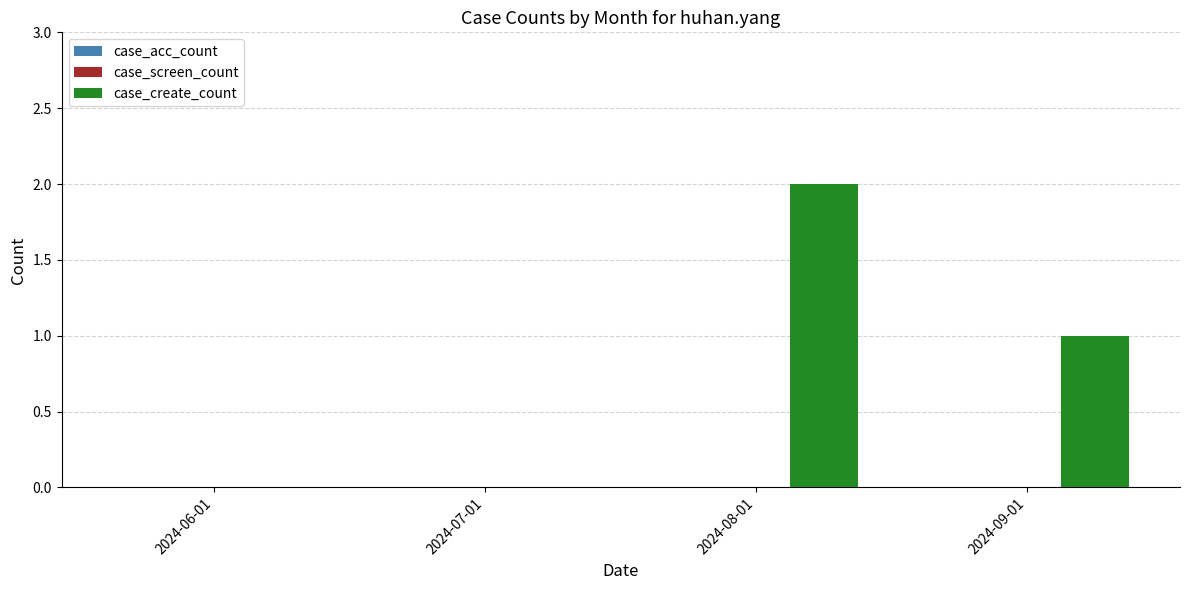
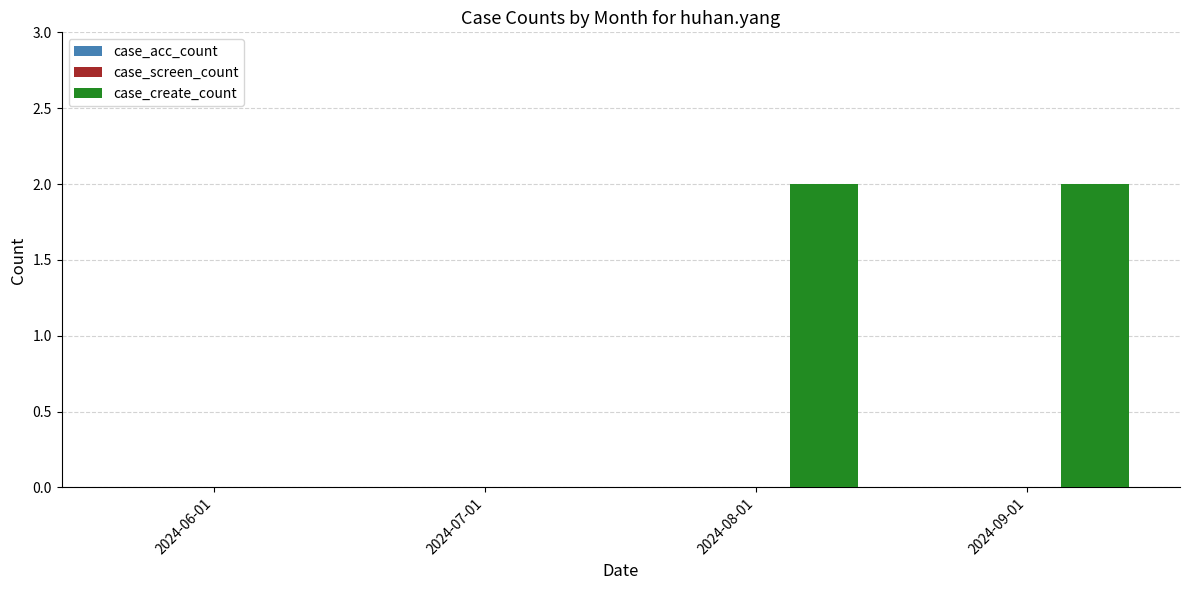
  {
    "case_acc_count": {
      "2024-06-01": 0,
      "2024-07-01": 0,
      "2024-08-01": 0,
      "2024-09-01": 0
    },
    "case_screen_count": {
      "2024-06-01": 0,
      "2024-07-01": 0,
      "2024-08-01": 0,
      "2024-09-01": 0
    },
    "case_create_count": {
      "2024-06-01": 0,
      "2024-07-01": 0,
      "2024-08-01": 2,
-     "2024-09-01": 1
+     "2024-09-01": 2
    }
  }
